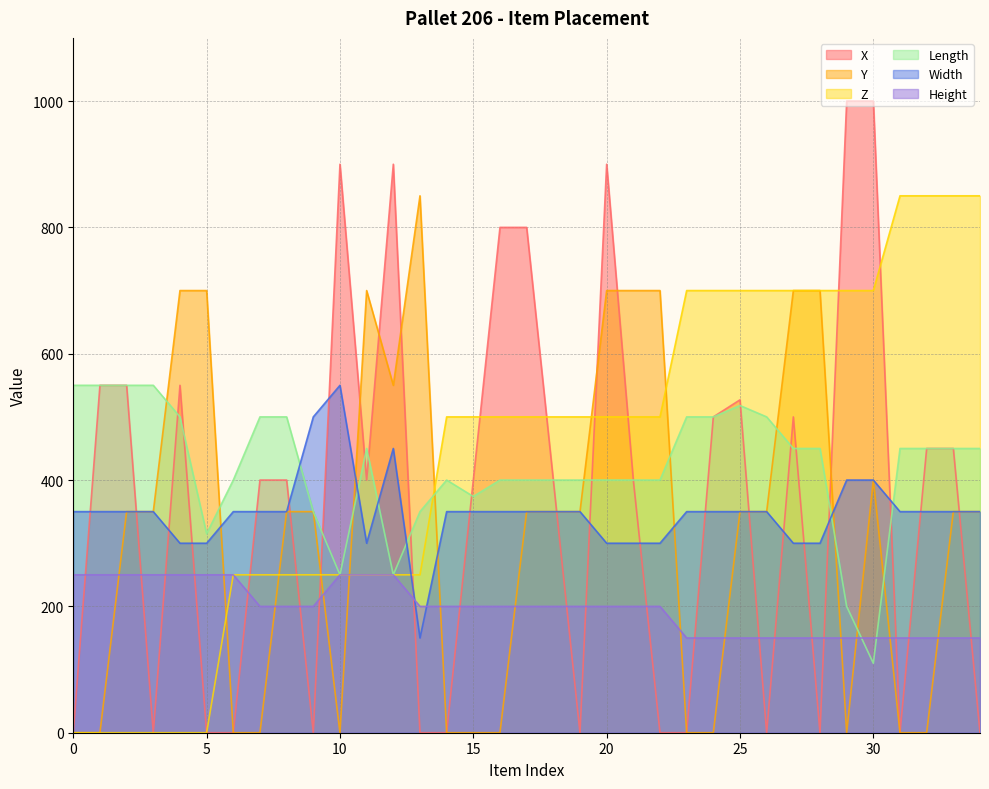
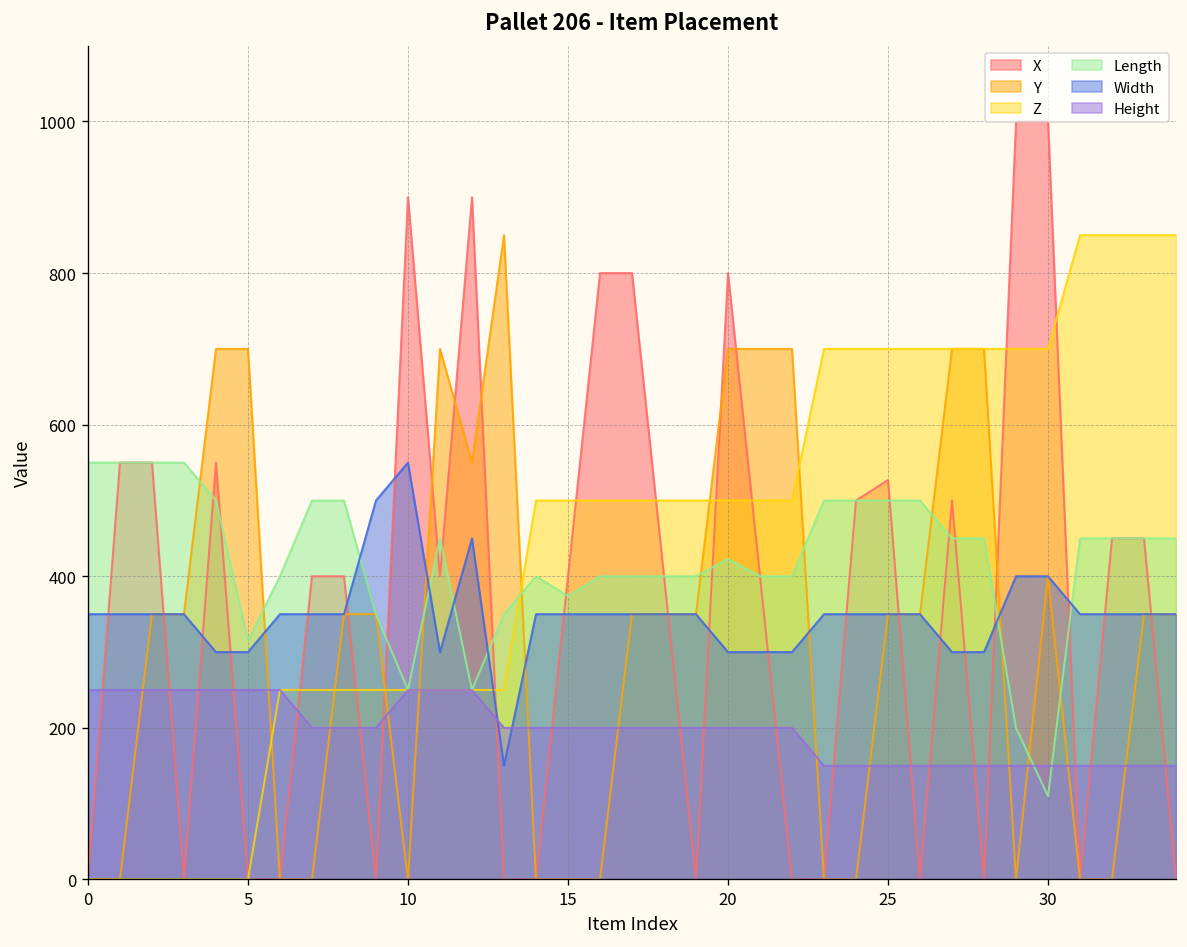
  {
    "X": {
      "10": 900,
      "15": 400,
-     "20": 900,
+     "20": 800,
      "25": 530
    },
    "Length": {
      "0": 550,
      "5": 320,
      "15": 370,
-     "20": 400,
-     "25": 520,
+     "20": 420,
+     "25": 500,
      "30": 110
    }
  }
